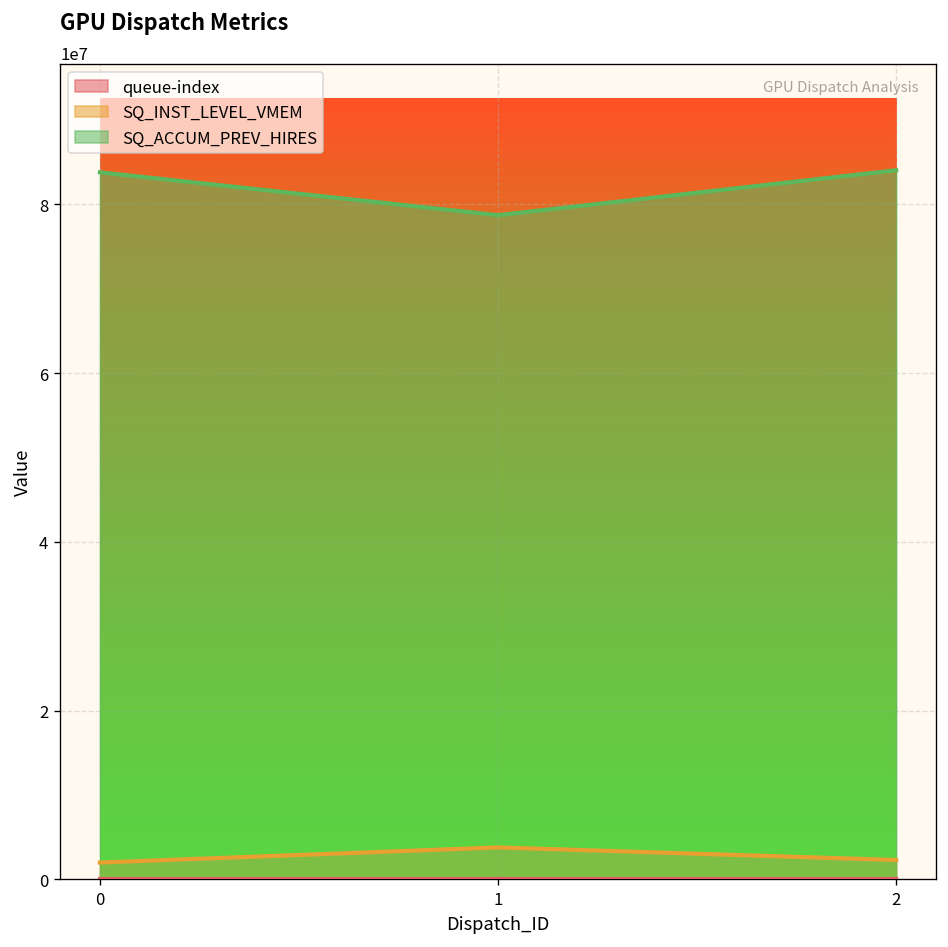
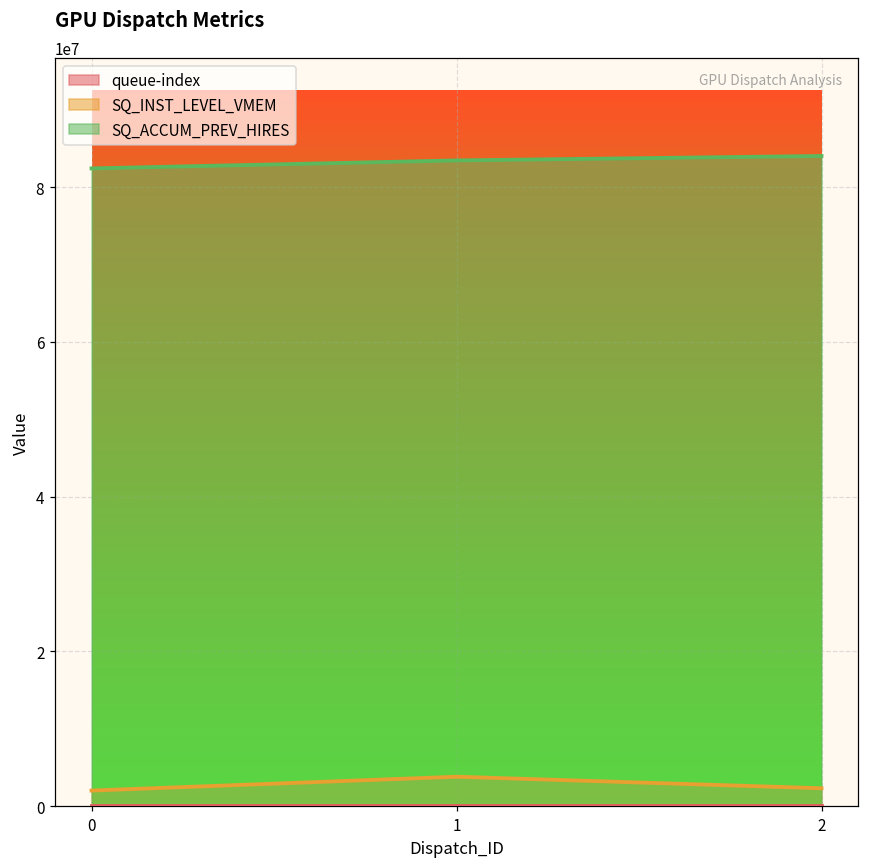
  {
    "queue-index": {
      "0": 0,
      "1": 0,
      "2": 0
    },
    "SQ_INST_LEVEL_VMEM": {
      "0": 2000000,
      "1": 4000000,
      "2": 2000000
    },
    "SQ_ACCUM_PREV_HIRES": {
-     "0": 84000000,
-     "1": 79000000,
+     "0": 82000000,
+     "1": 83000000,
      "2": 84000000
    }
  }
